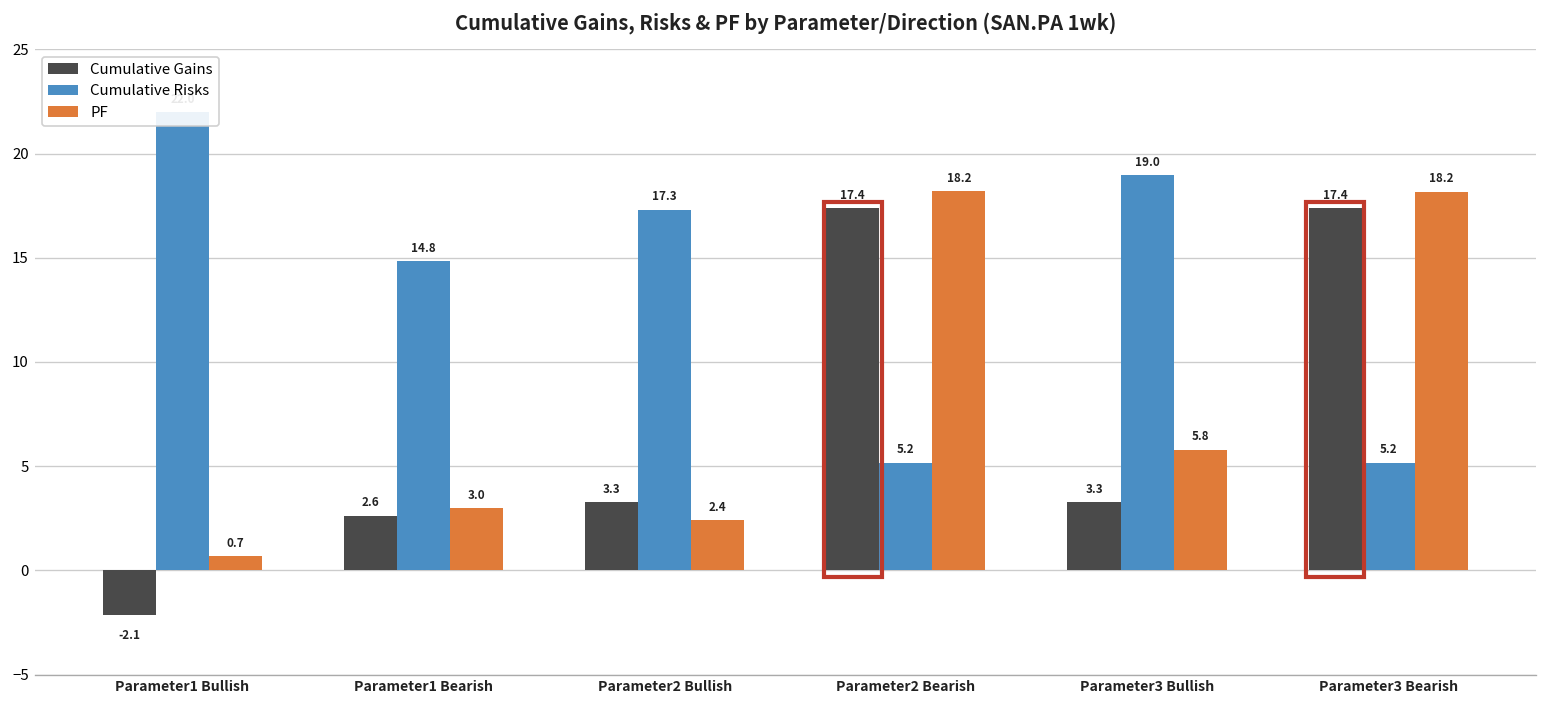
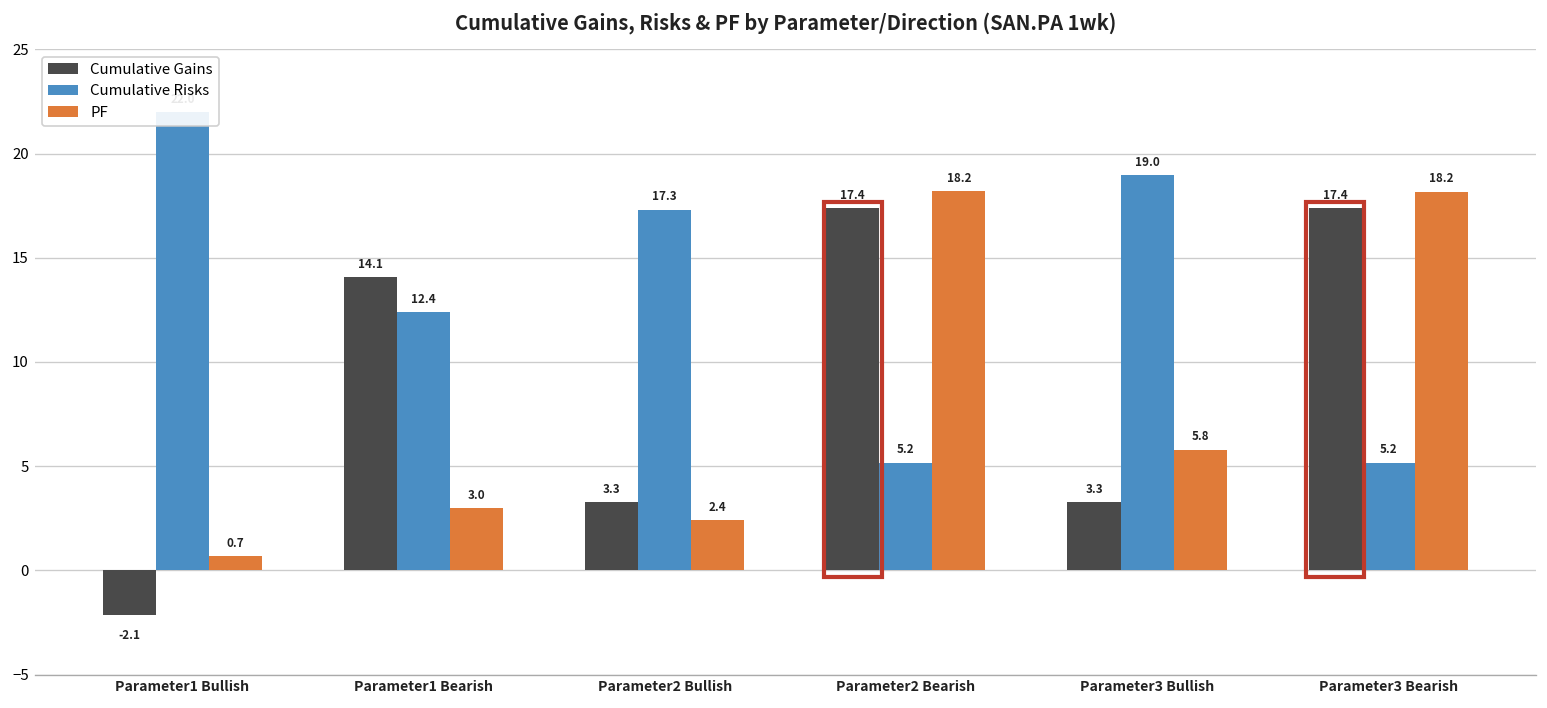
  {
    "Cumulative Gains": {
      "Parameter1 Bullish": -2.1,
-     "Parameter1 Bearish": 2.6,
+     "Parameter1 Bearish": 14.1,
      "Parameter2 Bullish": 3.3,
      "Parameter2 Bearish": 17.4,
      "Parameter3 Bullish": 3.3,
      "Parameter3 Bearish": 17.4
    },
    "Cumulative Risks": {
-     "Parameter1 Bearish": 14.8,
+     "Parameter1 Bearish": 12.4,
      "Parameter2 Bullish": 17.3,
      "Parameter2 Bearish": 5.2,
      "Parameter3 Bullish": 19.0,
      "Parameter3 Bearish": 5.2
    },
    "PF": {
      "Parameter1 Bullish": 0.7,
      "Parameter1 Bearish": 3.0,
      "Parameter2 Bullish": 2.4,
      "Parameter2 Bearish": 18.2,
      "Parameter3 Bullish": 5.8,
      "Parameter3 Bearish": 18.2
    }
  }
